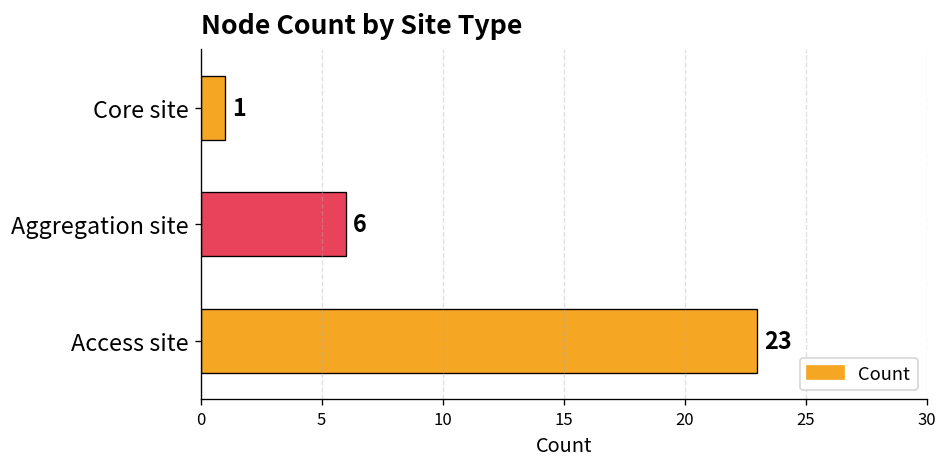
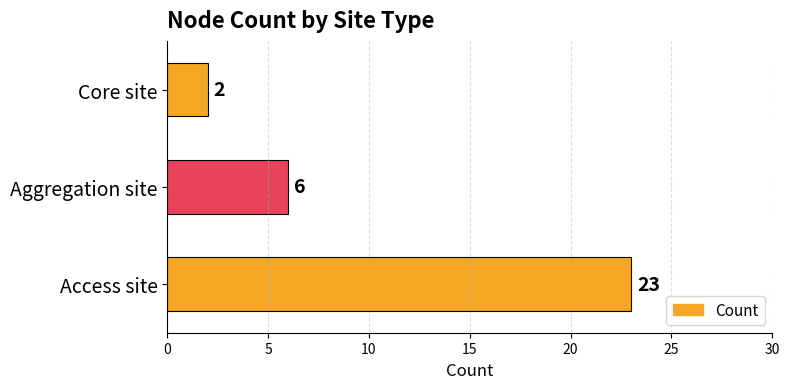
  {
-   "Core site": 1,
+   "Core site": 2,
    "Aggregation site": 6,
    "Access site": 23
  }
